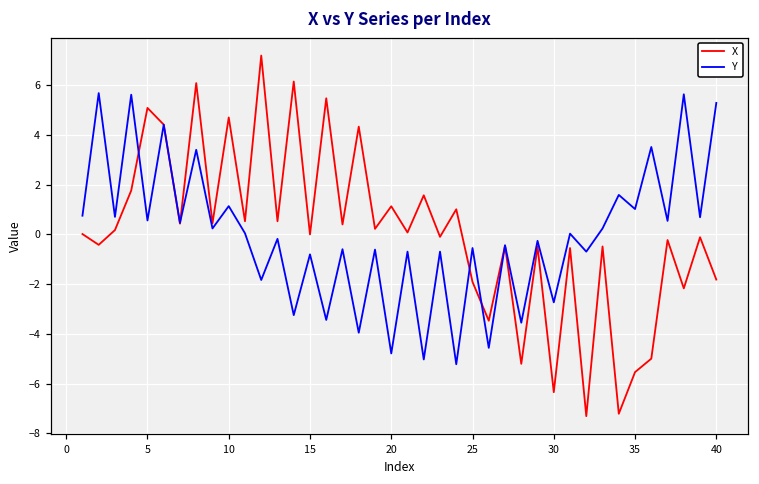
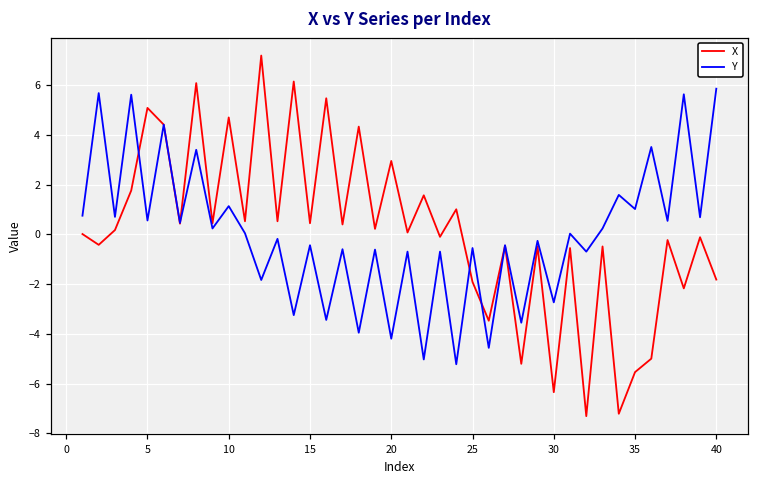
  {
    "X": {
      "5": 5.1,
      "10": 4.7,
-     "15": 0.0,
-     "20": 1.1,
+     "15": 0.5,
+     "20": 3.0,
      "25": -1.9,
      "30": -6.3,
      "35": -5.5,
      "40": -1.8
    },
    "Y": {
      "5": 0.6,
      "10": 1.1,
-     "15": -0.8,
-     "20": -4.8,
+     "15": -0.4,
+     "20": -4.2,
      "25": -0.5,
      "30": -2.7,
      "35": 1.0,
-     "40": 5.3
+     "40": 5.9
    }
  }
